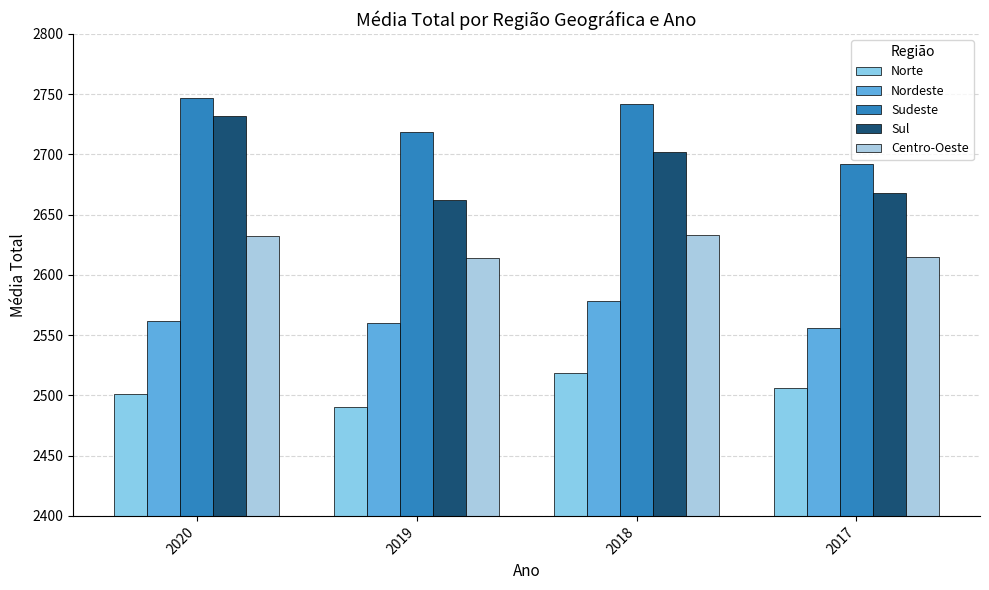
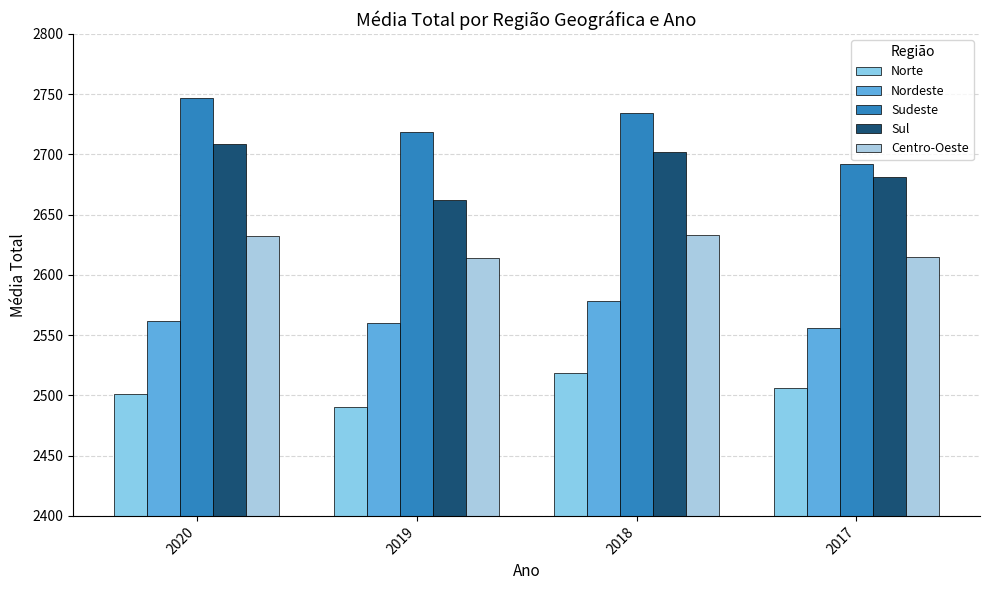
  {
    "Sudeste": {
      "2020": 2747,
      "2019": 2718,
-     "2018": 2742,
+     "2018": 2735,
      "2017": 2692
    },
    "Sul": {
-     "2020": 2732,
+     "2020": 2708,
      "2019": 2663,
      "2018": 2702,
-     "2017": 2668
+     "2017": 2682
    }
  }
